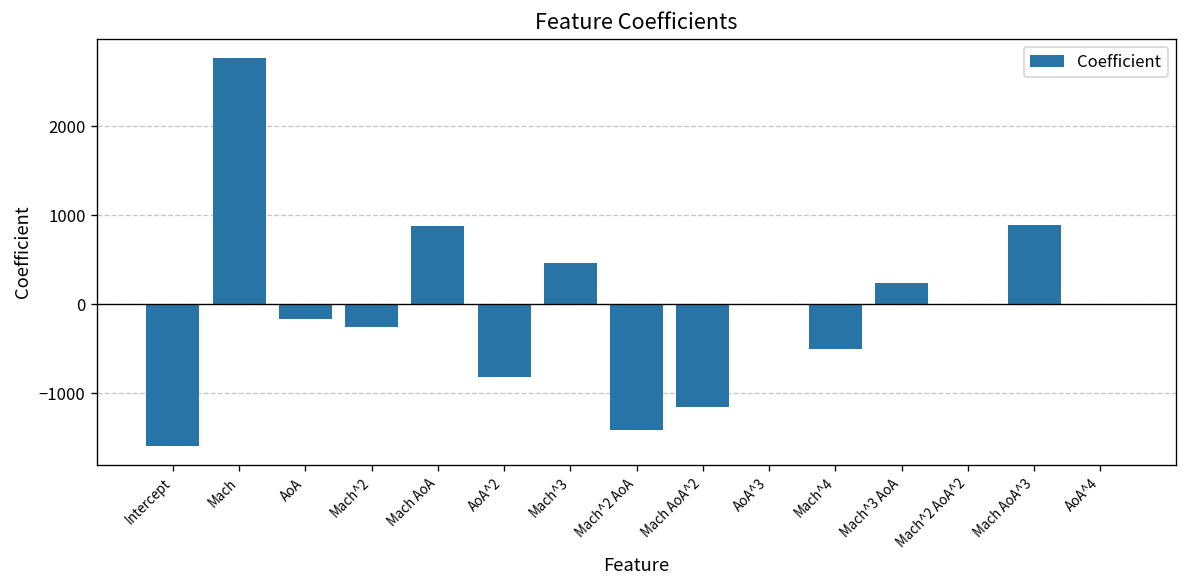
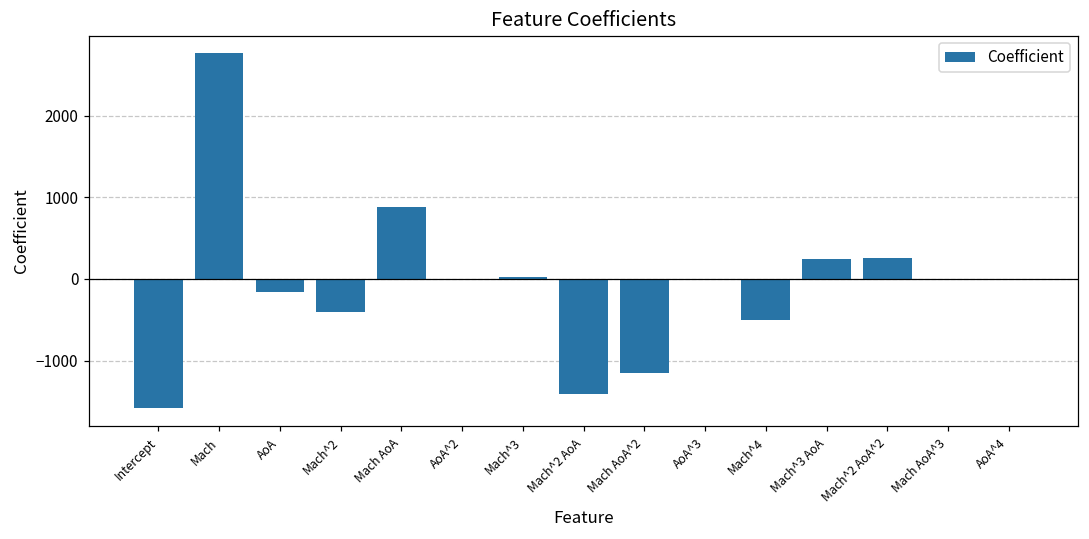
  {
    "Intercept": -1600,
    "Mach": 2800,
    "AoA": -200,
-   "Mach^2": -200,
+   "Mach^2": -400,
    "Mach AoA": 900,
-   "AoA^2": -800,
-   "Mach^3": 500,
+   "AoA^2": 0,
+   "Mach^3": 0,
    "Mach^2 AoA": -1400,
    "Mach AoA^2": -1100,
    "Mach^4": -500,
    "Mach^3 AoA": 200,
-   "Mach^2 AoA^2": 0,
-   "Mach AoA^3": 900
+   "Mach^2 AoA^2": 300,
+   "Mach AoA^3": 0
  }
